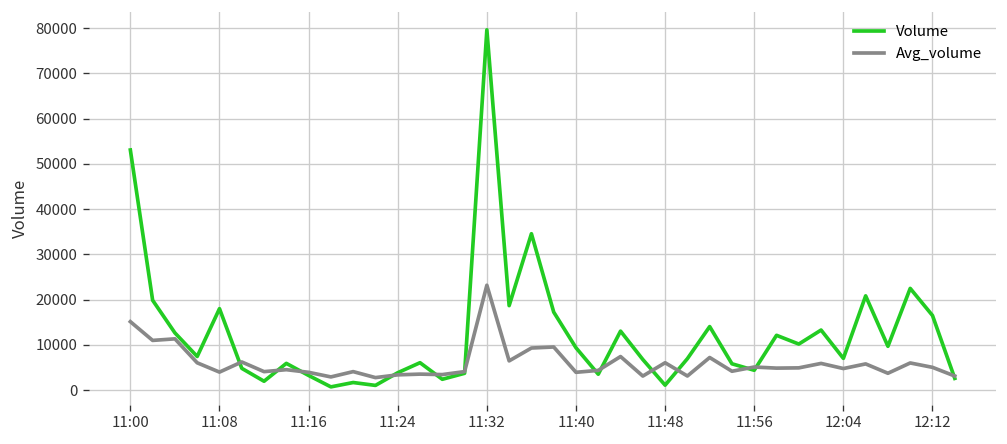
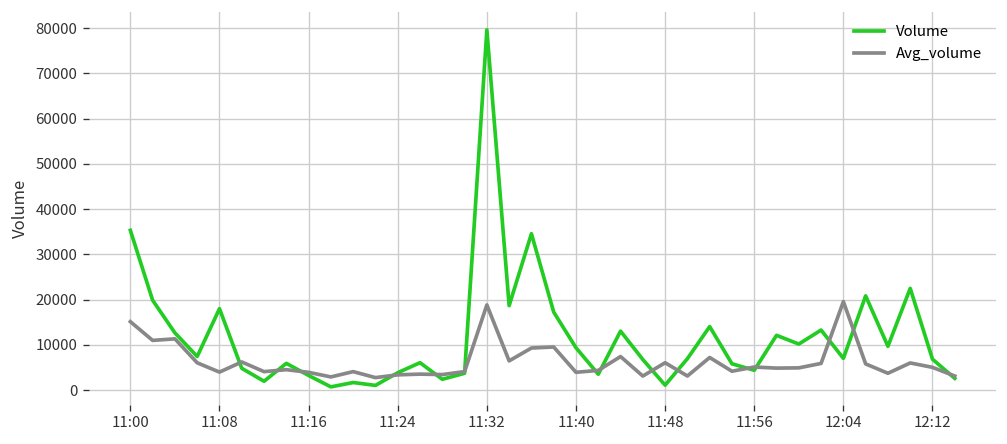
  {
    "Volume": {
-     "11:00": 53000,
+     "11:00": 35000,
      "11:08": 18000,
      "11:16": 3000,
      "11:32": 80000,
      "11:40": 9000,
      "11:48": 1000,
      "11:56": 4000,
      "12:04": 7000,
-     "12:12": 17000
+     "12:12": 7000
    },
    "Avg_volume": {
      "11:00": 15000,
      "11:08": 4000,
      "11:16": 4000,
-     "11:32": 23000,
+     "11:32": 19000,
      "11:40": 4000,
      "11:48": 6000,
      "11:56": 5000,
-     "12:04": 5000,
+     "12:04": 20000,
      "12:12": 5000
    }
  }
